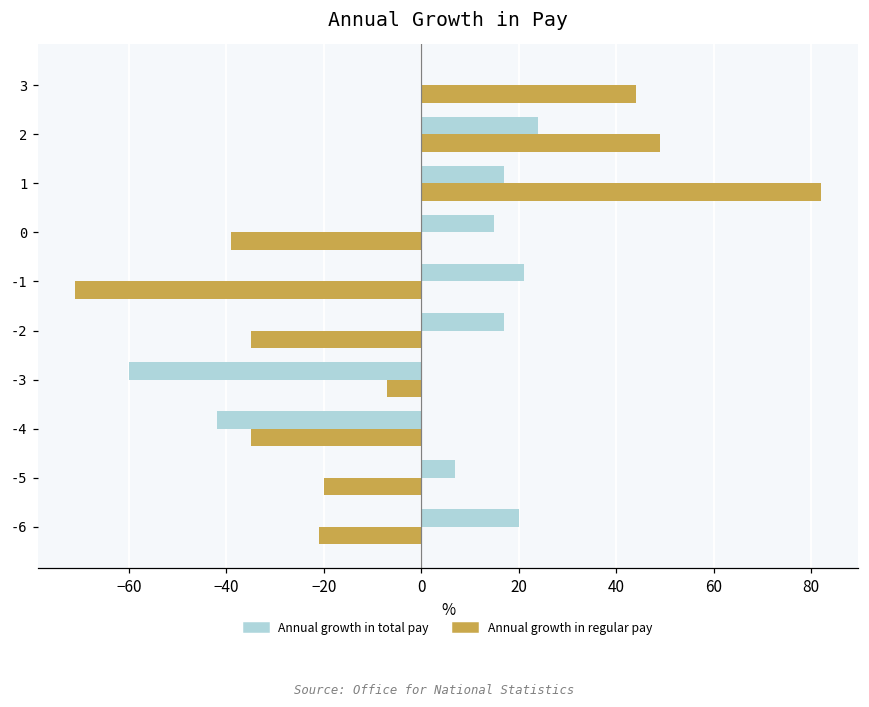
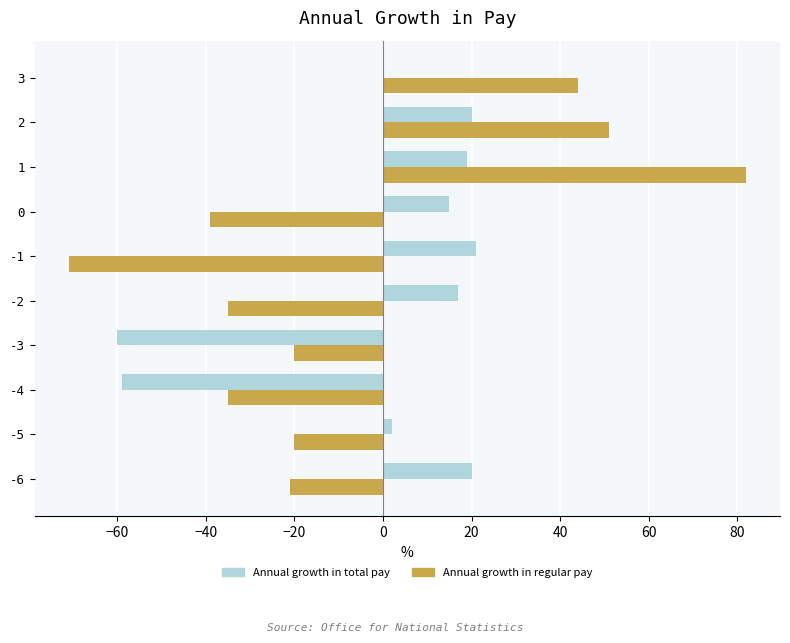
  {
    "Annual growth in total pay": {
      "3": 0,
-     "2": 24,
-     "1": 17,
+     "2": 20,
+     "1": 19,
      "0": 15,
      "-1": 21,
      "-2": 17,
      "-3": -60,
-     "-4": -42,
-     "-5": 7,
+     "-4": -59,
+     "-5": 2,
      "-6": 20
    },
    "Annual growth in regular pay": {
      "3": 44,
-     "2": 49,
+     "2": 51,
      "1": 82,
      "0": -39,
      "-1": -71,
      "-2": -35,
-     "-3": -7,
+     "-3": -20,
      "-4": -35,
      "-5": -20,
      "-6": -21
    }
  }
